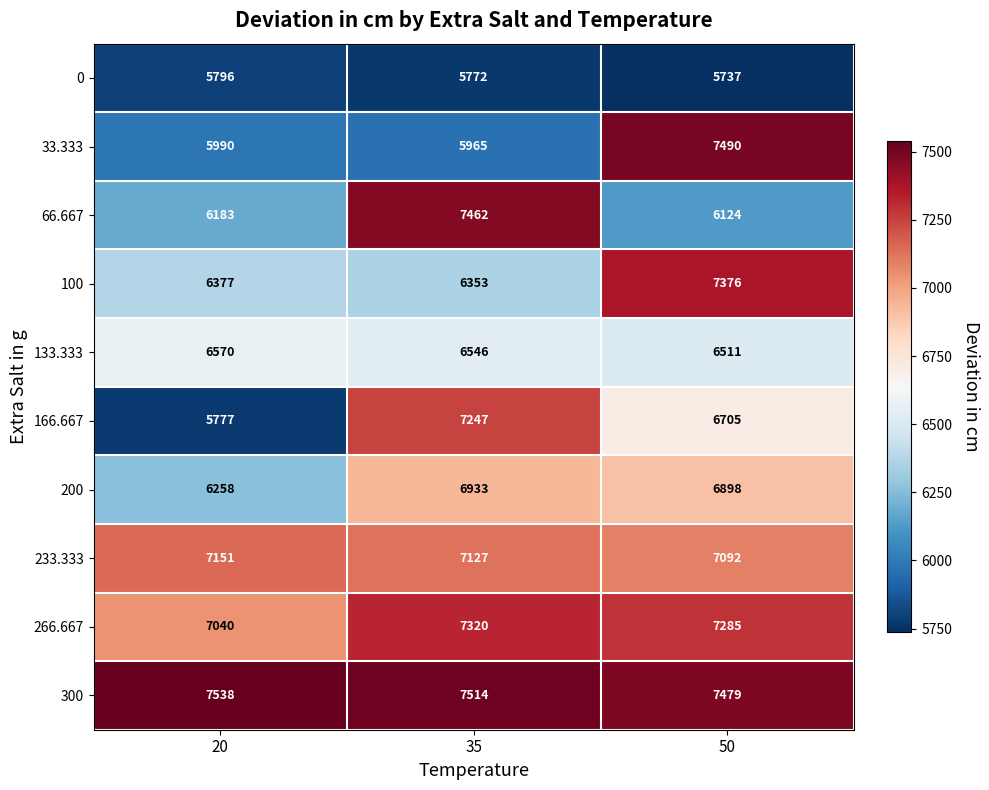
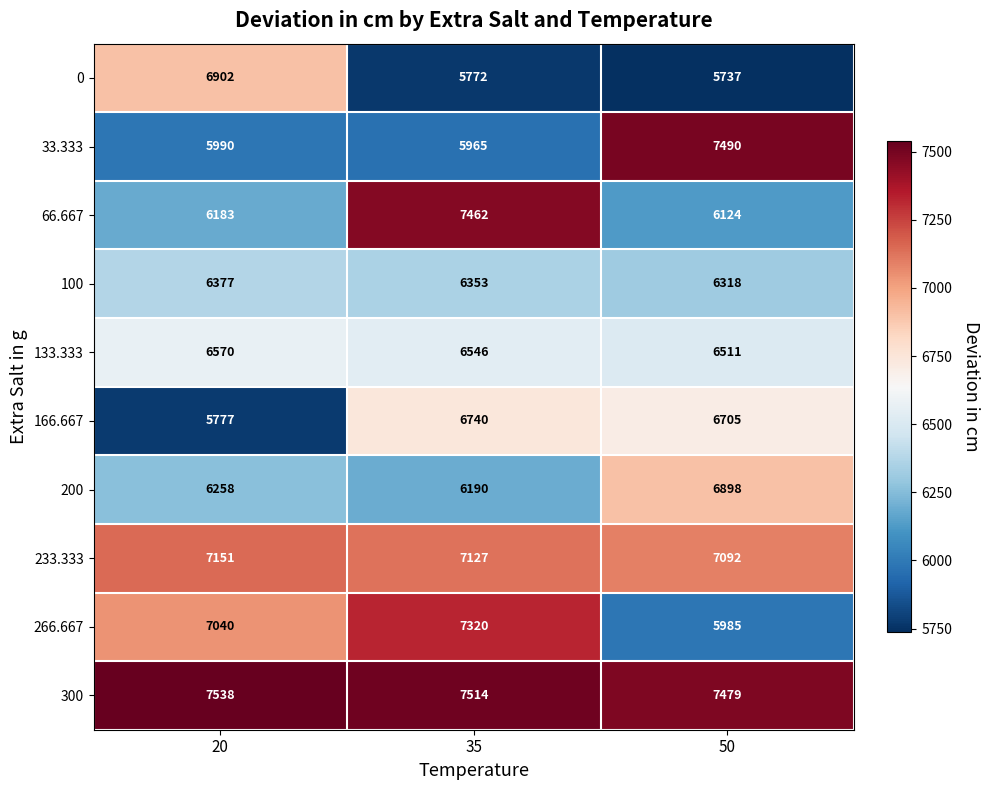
  {
    "0": {
-     "20": 5796,
+     "20": 6902,
      "35": 5772,
      "50": 5737
    },
    "33.333": {
      "20": 5990,
      "35": 5965,
      "50": 7490
    },
    "66.667": {
      "20": 6183,
      "35": 7462,
      "50": 6124
    },
    "100": {
      "20": 6377,
      "35": 6353,
-     "50": 7376
+     "50": 6318
    },
    "133.333": {
      "20": 6570,
      "35": 6546,
      "50": 6511
    },
    "166.667": {
      "20": 5777,
-     "35": 7247,
+     "35": 6740,
      "50": 6705
    },
    "200": {
      "20": 6258,
-     "35": 6933,
+     "35": 6190,
      "50": 6898
    },
    "233.333": {
      "20": 7151,
      "35": 7127,
      "50": 7092
    },
    "266.667": {
      "20": 7040,
      "35": 7320,
-     "50": 7285
+     "50": 5985
    },
    "300": {
      "20": 7538,
      "35": 7514,
      "50": 7479
    }
  }
